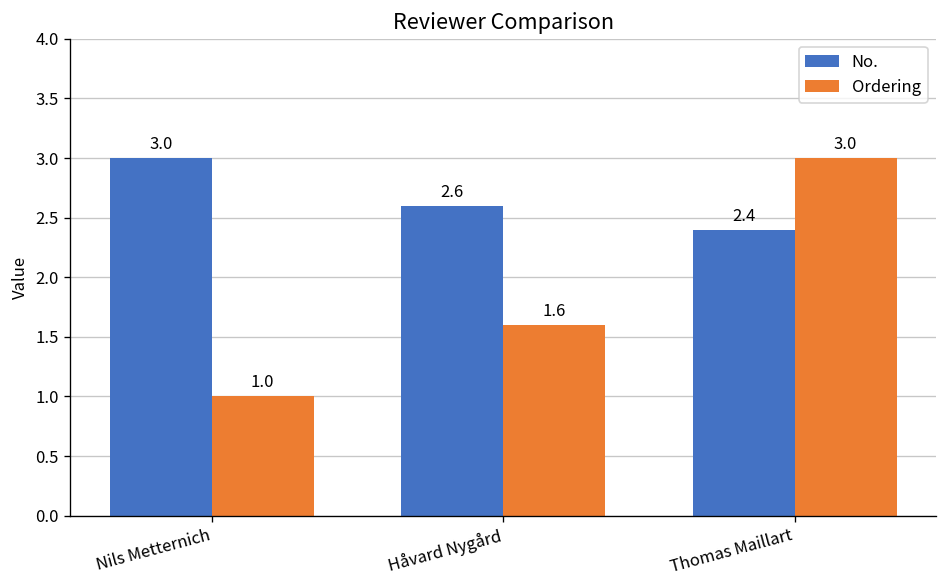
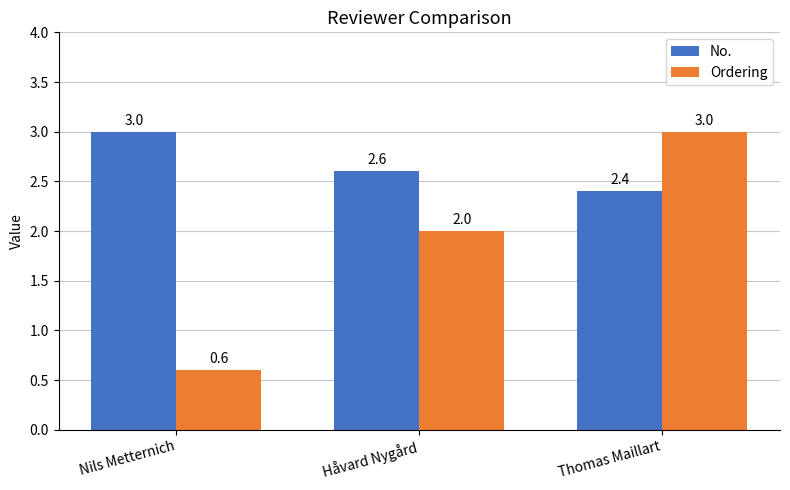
  {
    "No.": {
      "Nils Metternich": 3.0,
      "Håvard Nygård": 2.6,
      "Thomas Maillart": 2.4
    },
    "Ordering": {
-     "Nils Metternich": 1.0,
-     "Håvard Nygård": 1.6,
+     "Nils Metternich": 0.6,
+     "Håvard Nygård": 2.0,
      "Thomas Maillart": 3.0
    }
  }
